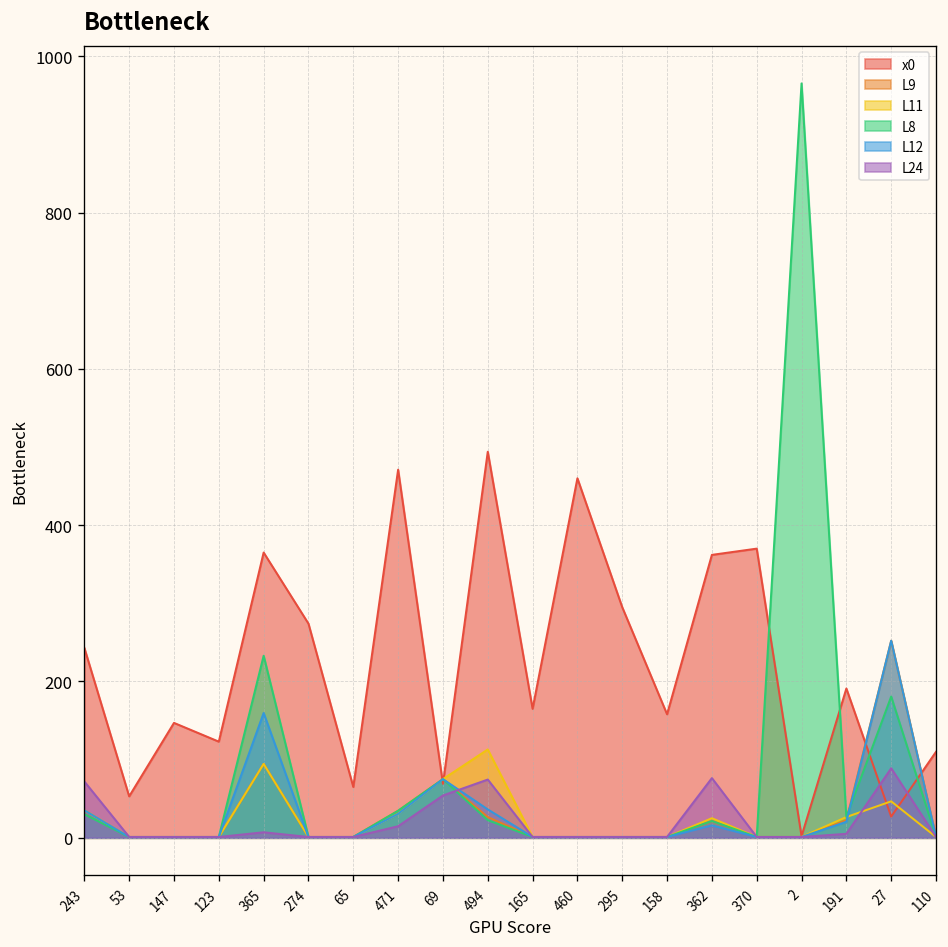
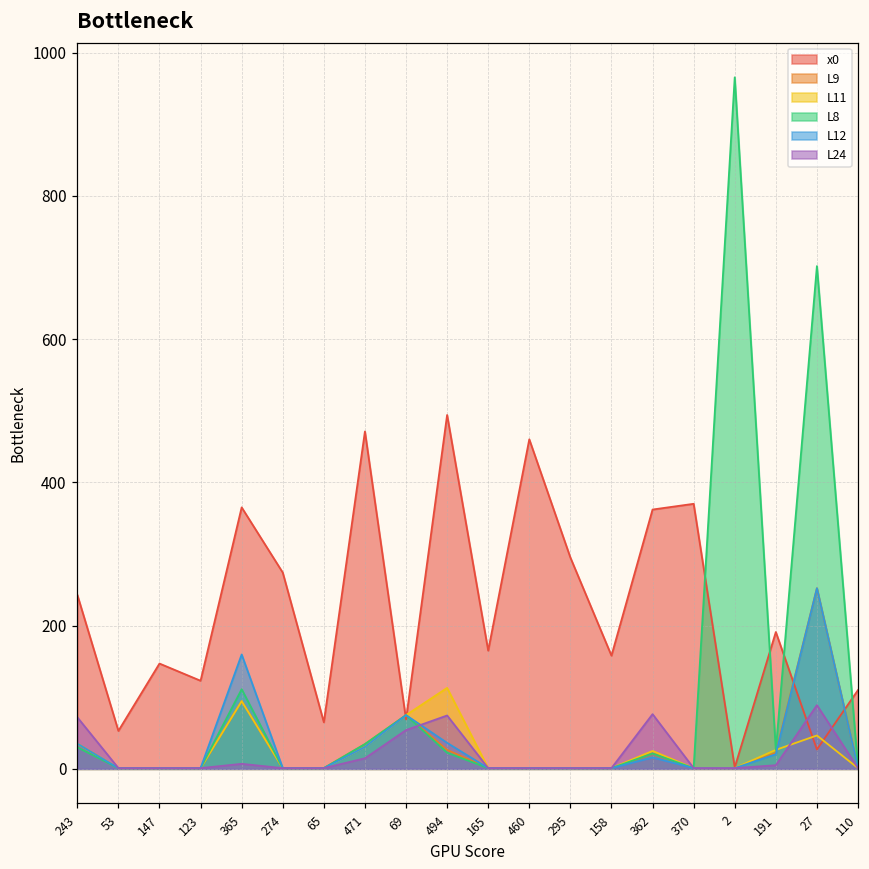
  {
    "L11": {
      "494": 110,
      "27": 50
    },
    "L8": {
      "243": 30,
-     "365": 230,
+     "365": 110,
      "494": 20,
      "2": 970,
-     "27": 180
+     "27": 700
    },
    "L12": {
      "365": 160,
      "494": 40,
      "362": 20
    },
    "L24": {
      "243": 70,
      "365": 10,
      "471": 10,
      "69": 50,
      "494": 70,
      "362": 80,
      "191": 10,
      "27": 90
    }
  }
